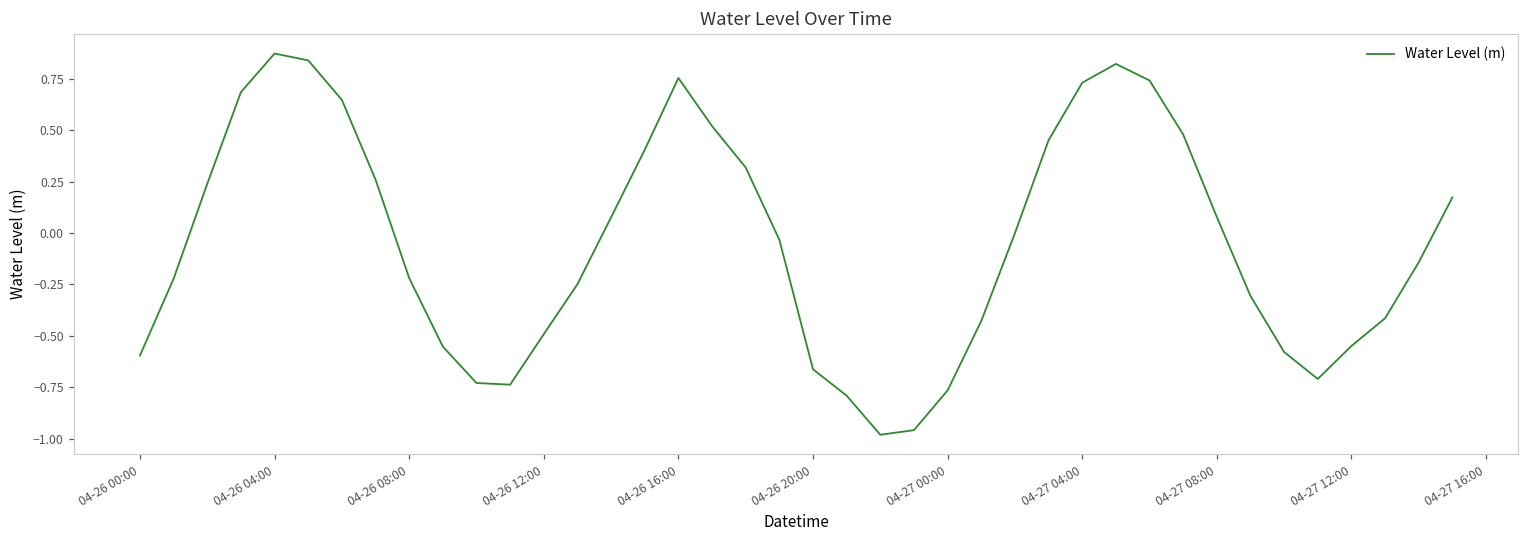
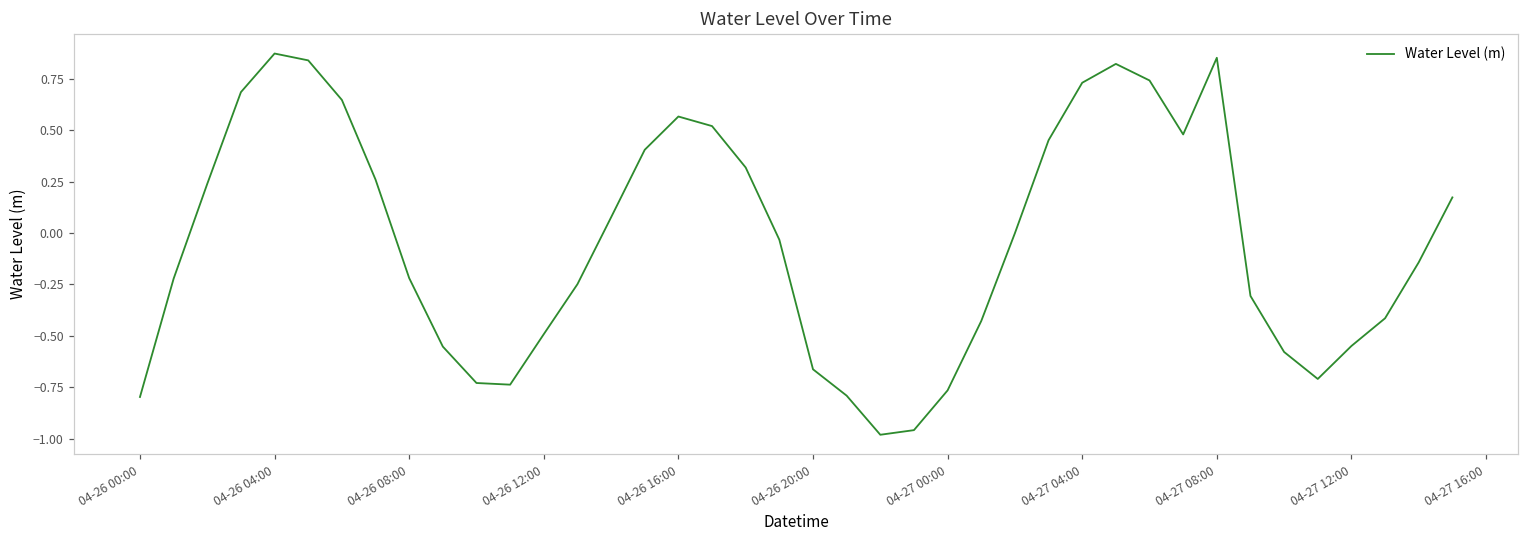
  {
-   "04-26 00:00": -0.60,
+   "04-26 00:00": -0.80,
    "04-26 04:00": 0.87,
    "04-26 08:00": -0.22,
    "04-26 12:00": -0.49,
-   "04-26 16:00": 0.75,
+   "04-26 16:00": 0.57,
    "04-26 20:00": -0.66,
    "04-27 00:00": -0.77,
    "04-27 04:00": 0.73,
-   "04-27 08:00": 0.08,
+   "04-27 08:00": 0.85,
    "04-27 12:00": -0.55
  }
